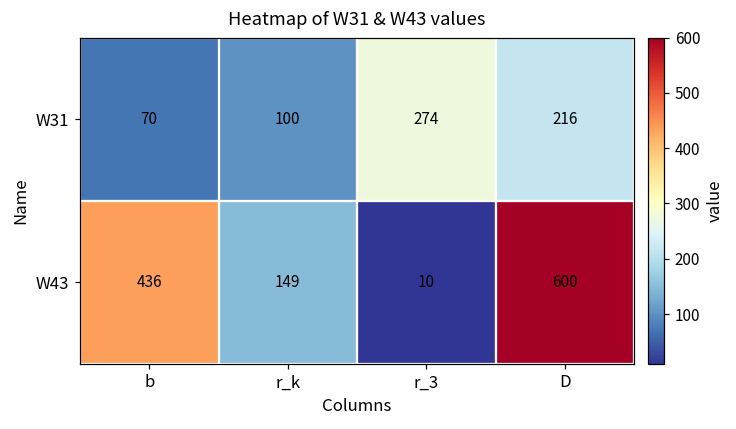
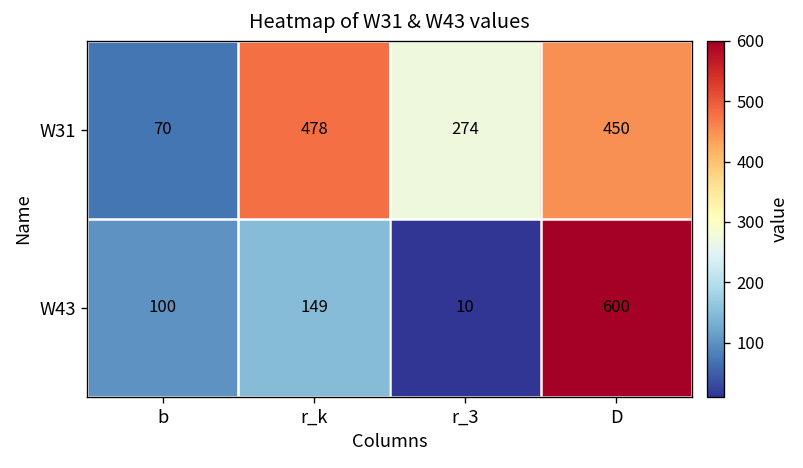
  {
    "W31": {
      "b": 70,
-     "r_k": 100,
+     "r_k": 478,
      "r_3": 274,
-     "D": 216
+     "D": 450
    },
    "W43": {
-     "b": 436,
+     "b": 100,
      "r_k": 149,
      "r_3": 10,
      "D": 600
    }
  }
